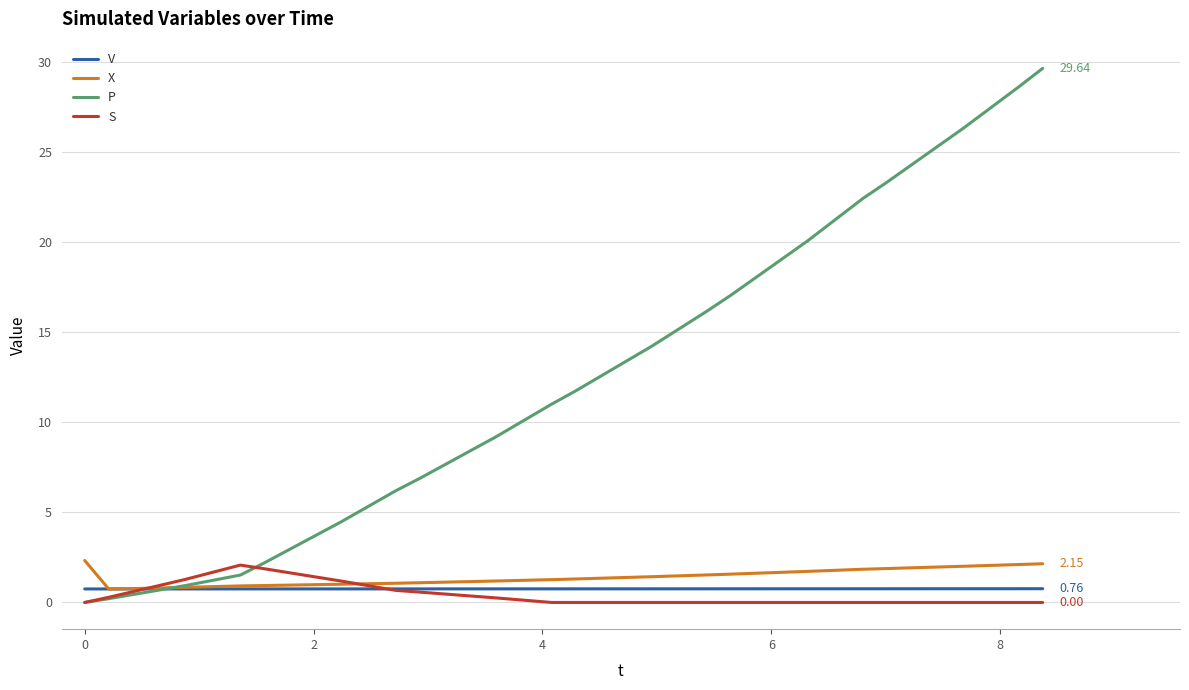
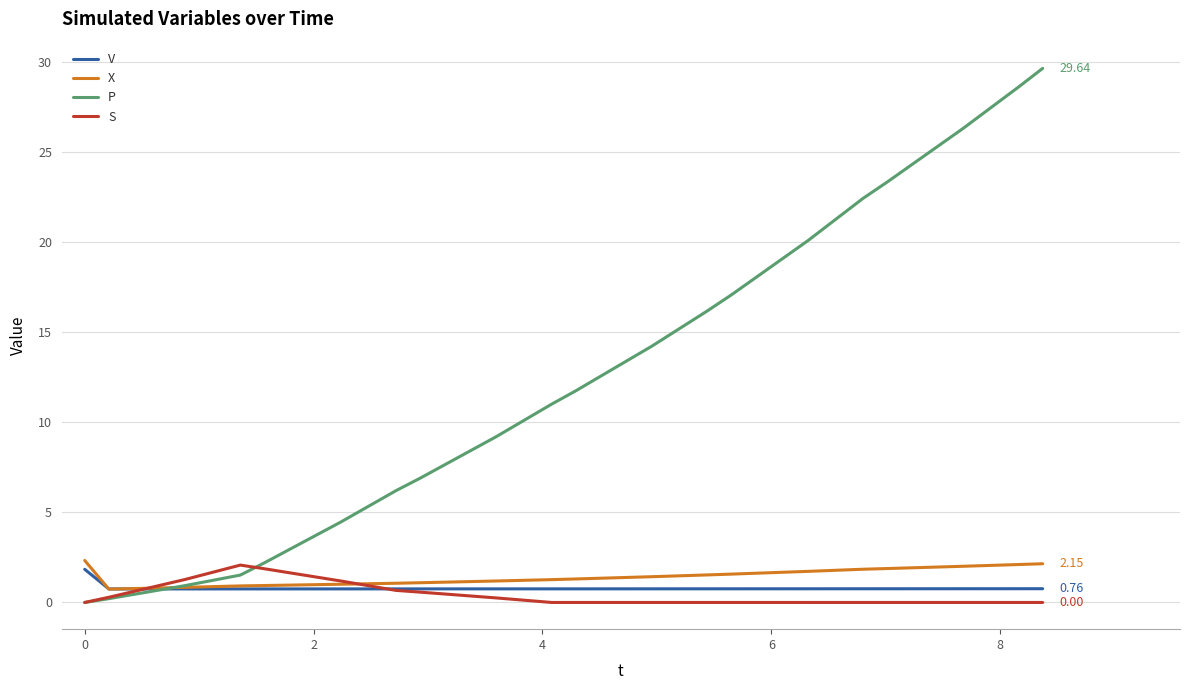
  {
    "V": {
-     "0": 0.8
+     "0": 1.8
    },
    "X": {
      "0": 2.3
    }
  }
